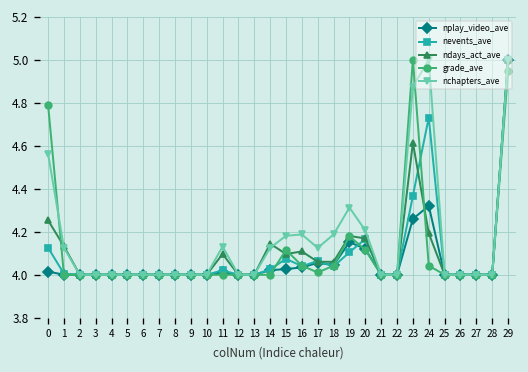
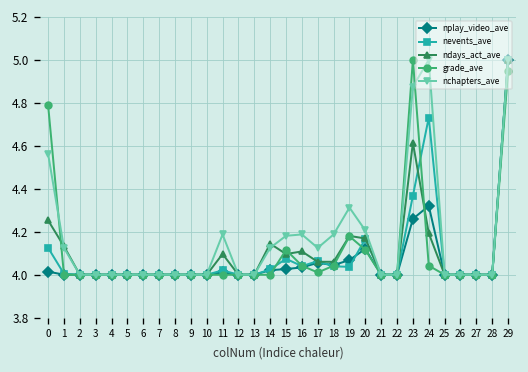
  {
    "nplay_video_ave": {
      "0": 4.01,
      "15": 4.03,
-     "19": 4.15,
+     "19": 4.07,
      "23": 4.26,
      "24": 4.32
    },
    "nevents_ave": {
      "0": 4.13,
      "15": 4.07,
-     "19": 4.10,
+     "19": 4.04,
      "23": 4.37,
      "24": 4.73
    },
    "nchapters_ave": {
      "0": 4.56,
-     "11": 4.13,
+     "11": 4.19,
      "14": 4.13,
      "15": 4.18,
      "16": 4.19,
      "17": 4.13,
      "18": 4.19,
      "19": 4.31,
      "20": 4.21,
      "23": 4.88
    }
  }
